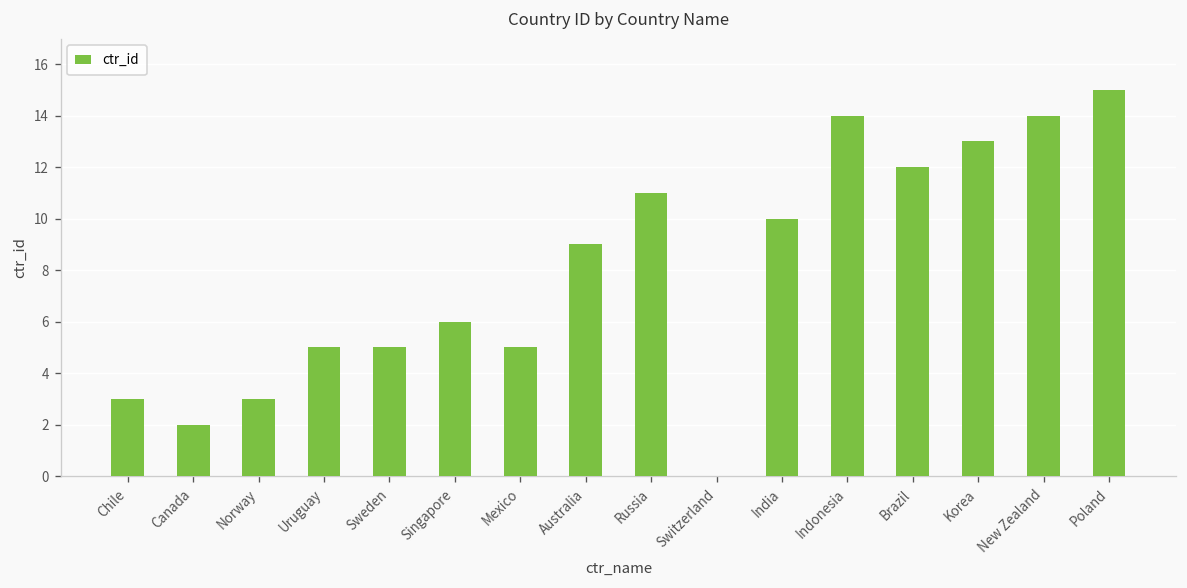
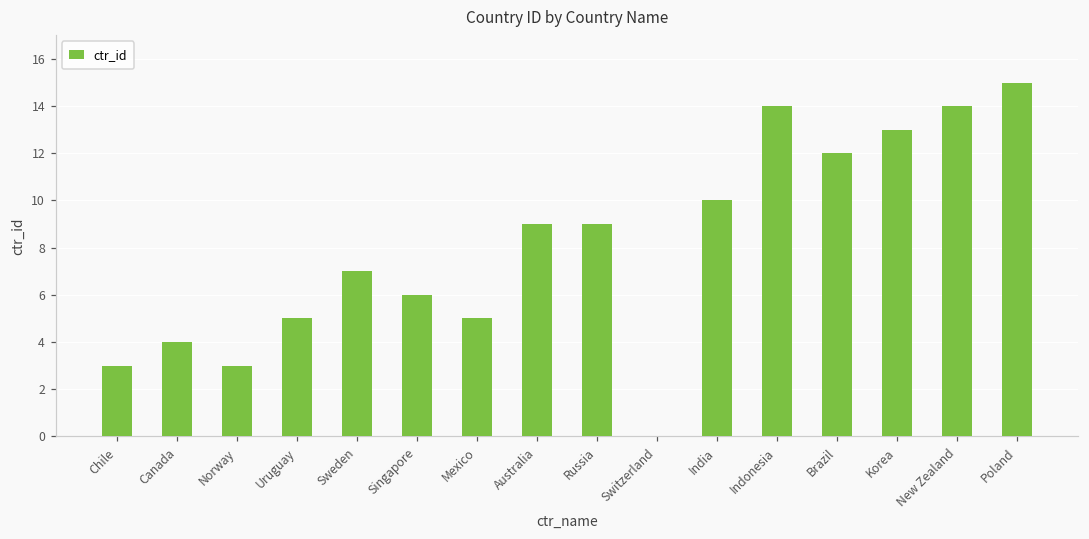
  {
    "Chile": 3,
-   "Canada": 2,
+   "Canada": 4,
    "Norway": 3,
    "Uruguay": 5,
-   "Sweden": 5,
+   "Sweden": 7,
    "Singapore": 6,
    "Mexico": 5,
    "Australia": 9,
-   "Russia": 11,
+   "Russia": 9,
    "Switzerland": 0,
    "India": 10,
    "Indonesia": 14,
    "Brazil": 12,
    "Korea": 13,
    "New Zealand": 14,
    "Poland": 15
  }
